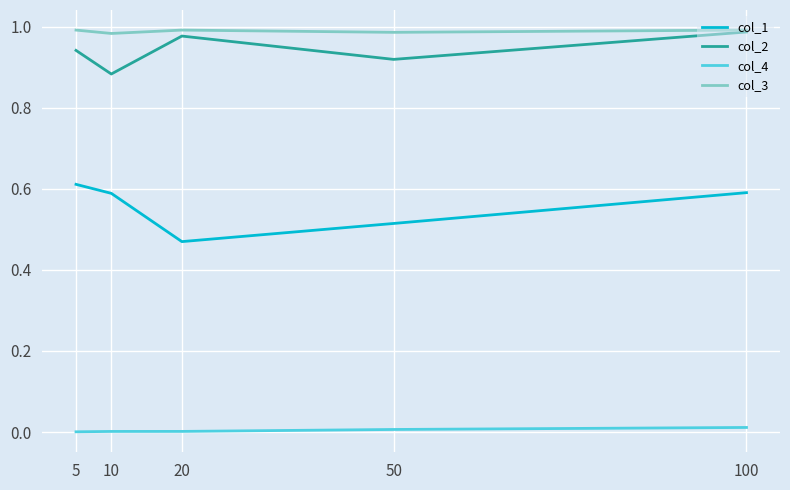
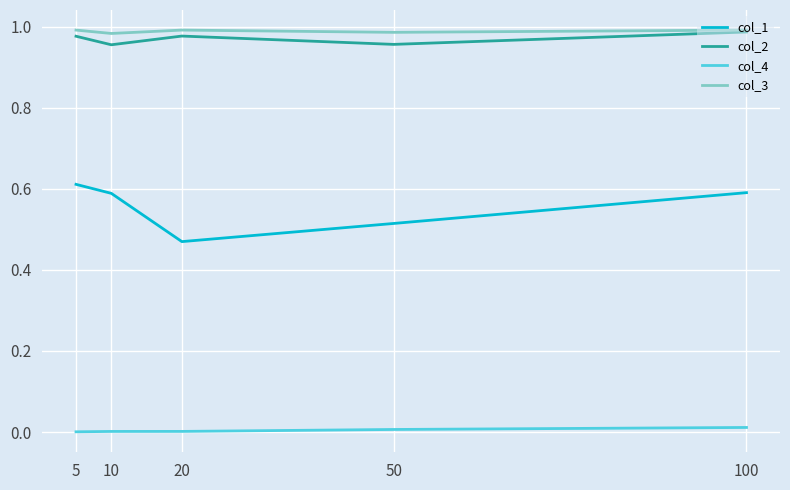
  {
    "col_1": {
      "5": 0.61,
      "10": 0.59,
      "20": 0.47,
      "50": 0.51,
      "100": 0.59
    },
    "col_2": {
-     "5": 0.94,
-     "10": 0.88,
+     "5": 0.98,
+     "10": 0.96,
      "20": 0.98,
-     "50": 0.92
+     "50": 0.96
    }
  }
